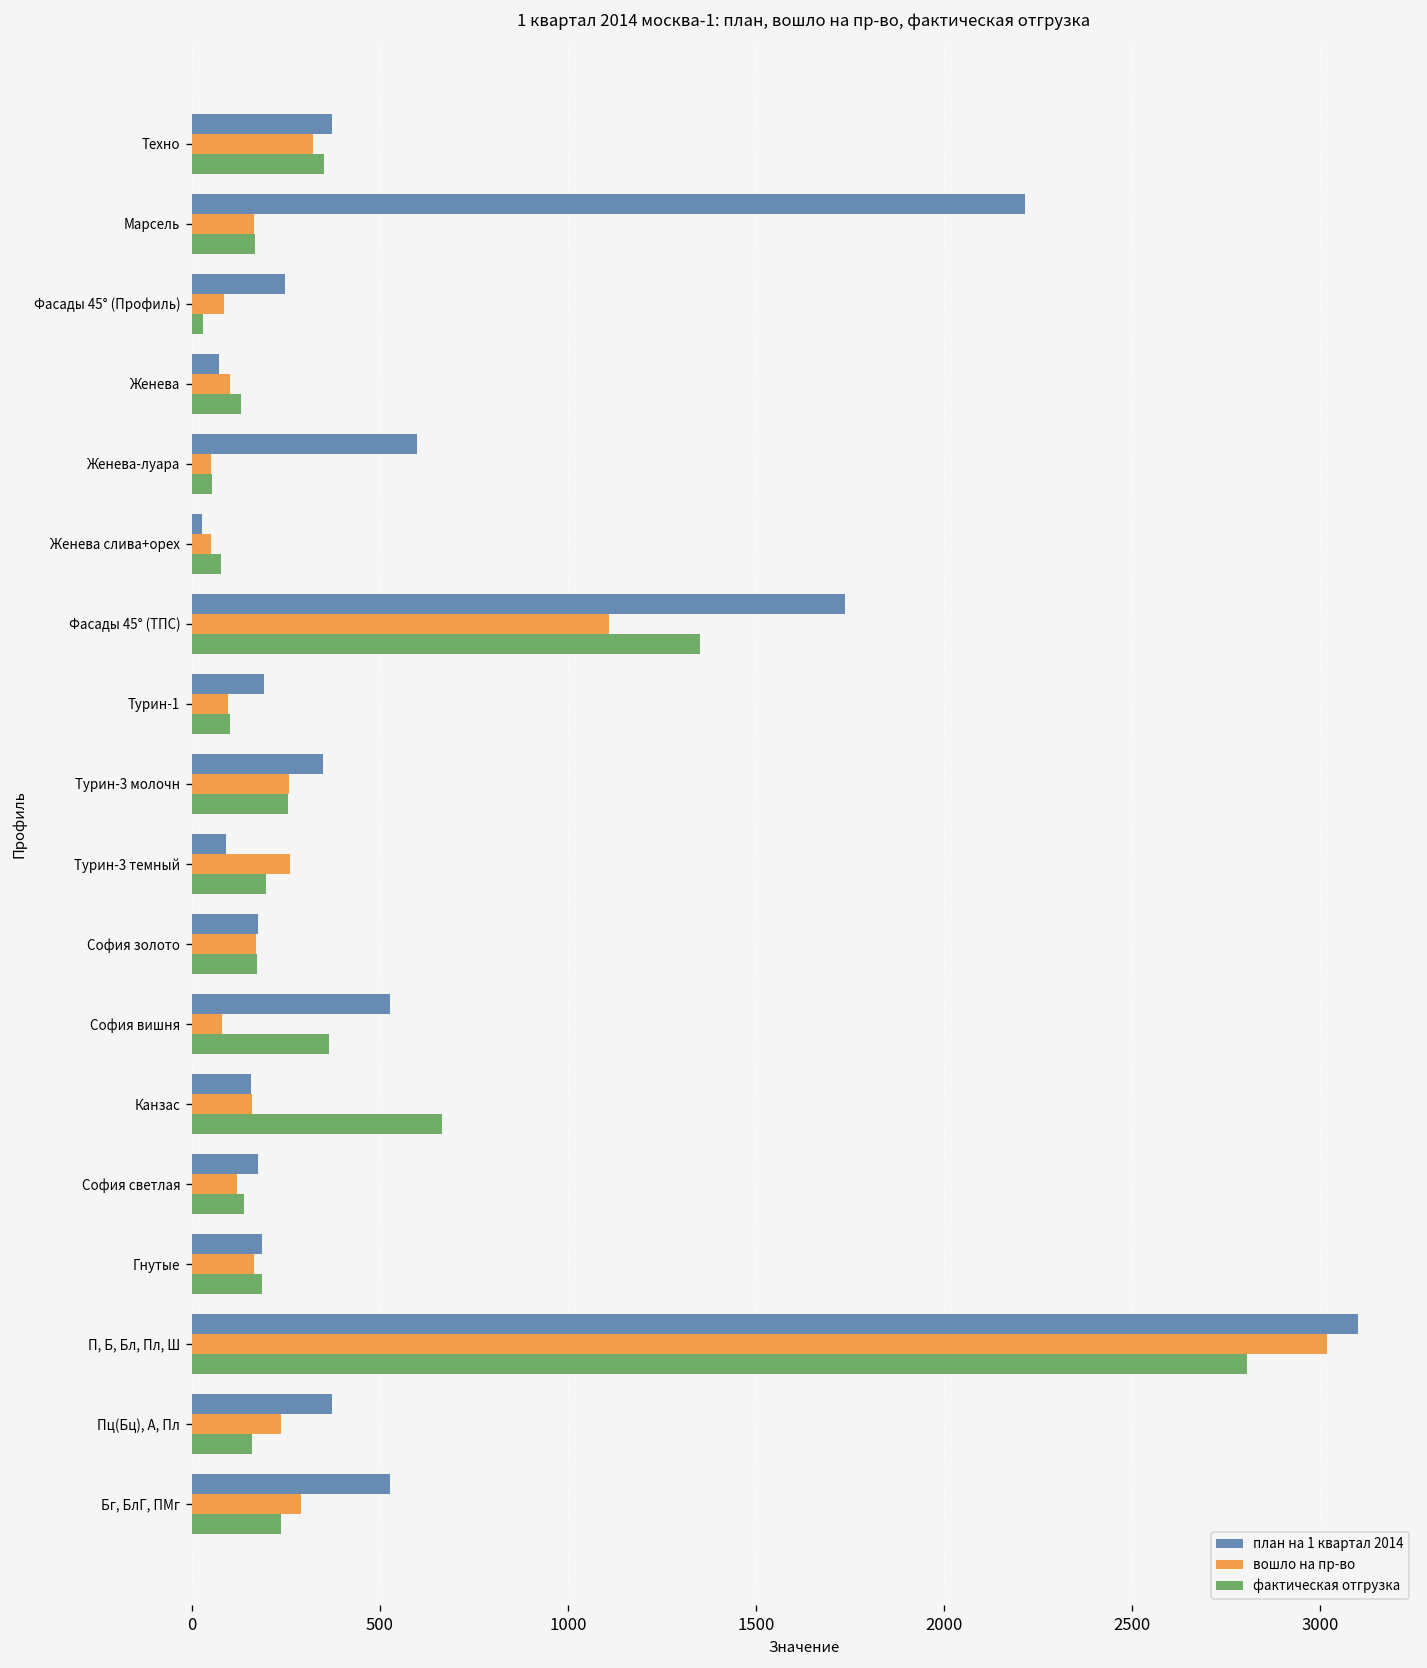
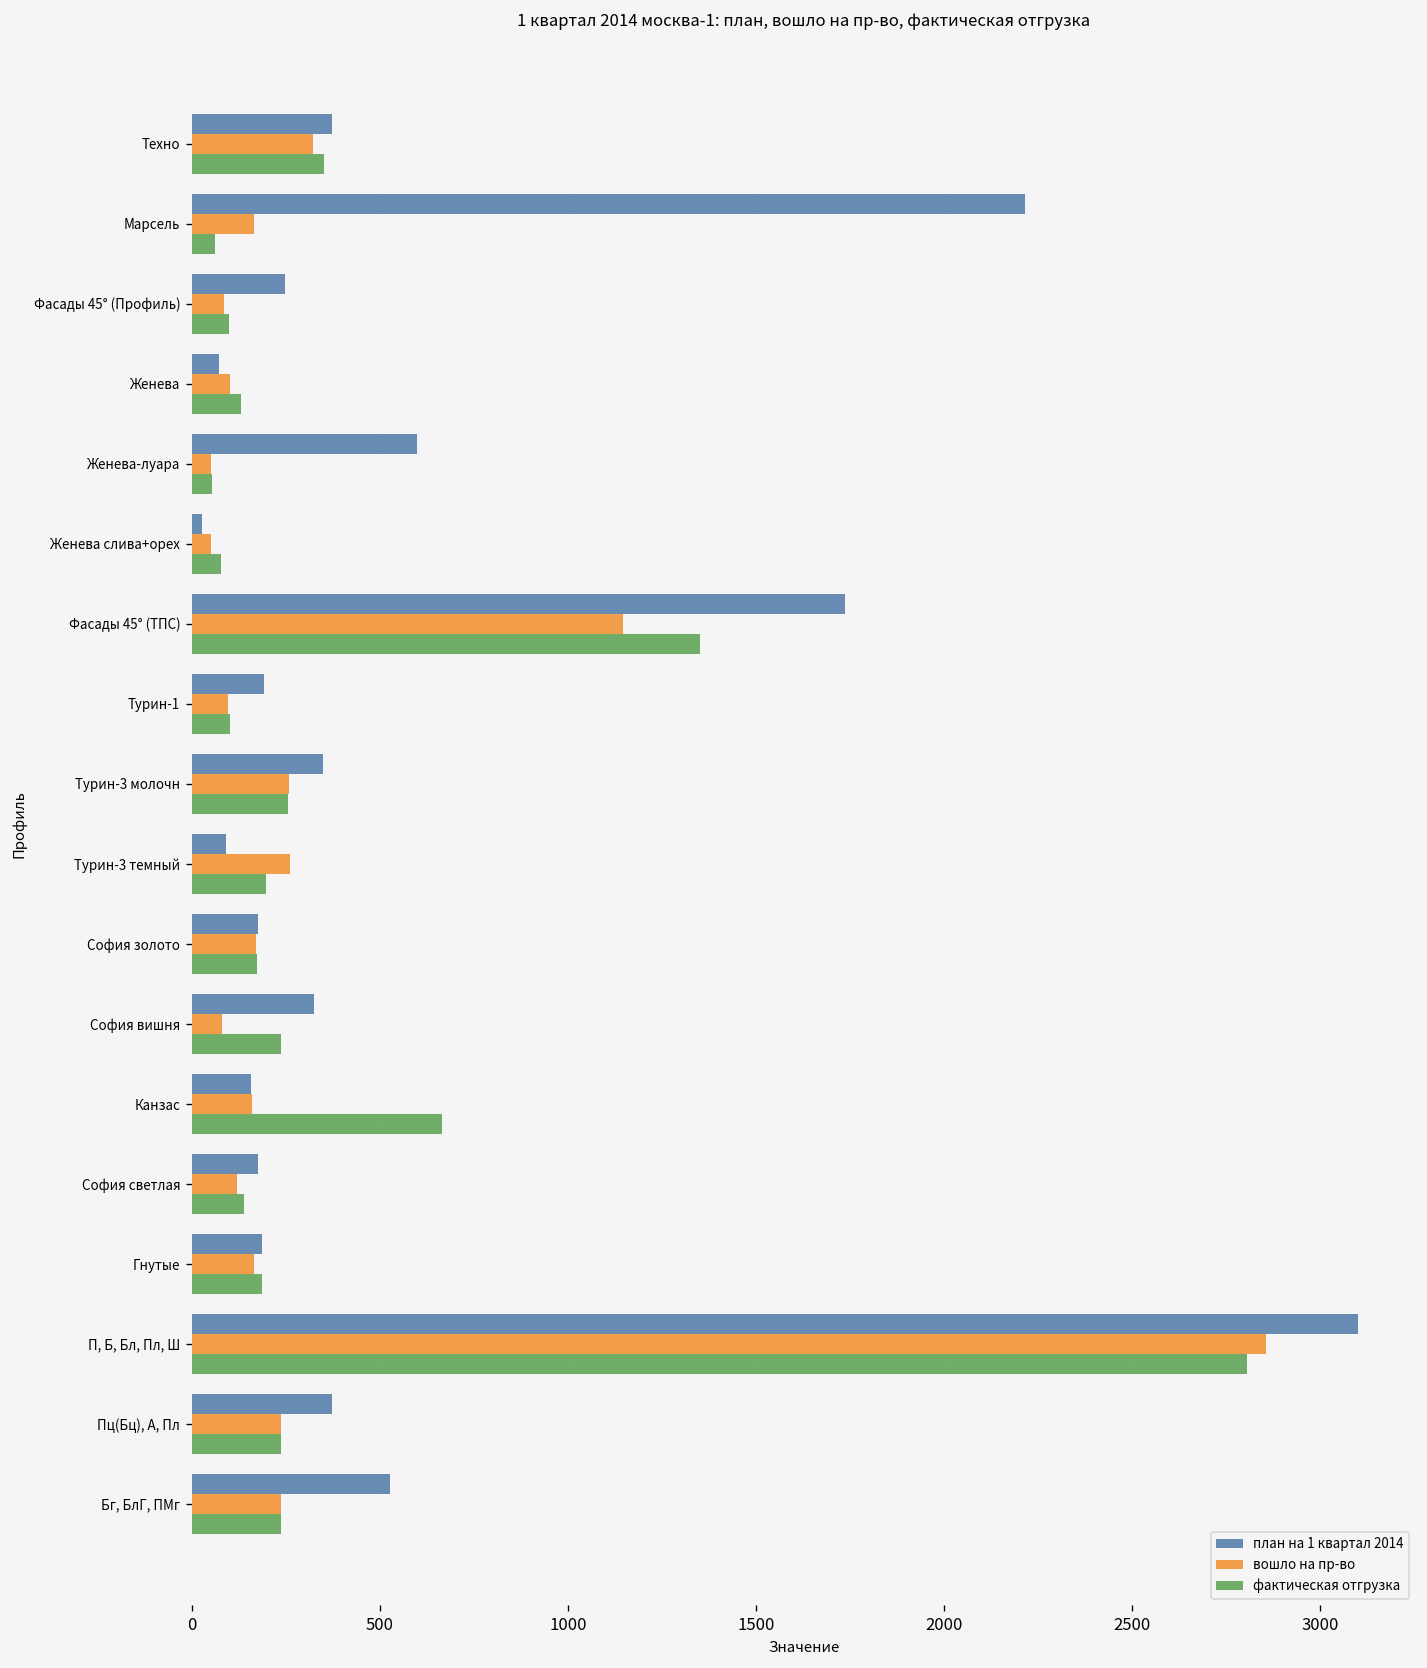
  {
    "план на 1 квартал 2014": {
      "Техно": 370,
      "Марсель": 2220,
      "Фасады 45° (Профиль)": 250,
      "Женева": 70,
      "Женева-луара": 600,
      "Женева слива+орех": 30,
      "Фасады 45° (ТПС)": 1740,
      "Турин-1": 190,
      "Турин-3 молочн": 350,
      "Турин-3 темный": 90,
      "София золото": 180,
-     "София вишня": 530,
+     "София вишня": 320,
      "Канзас": 160,
      "София светлая": 180,
      "Гнутые": 190,
      "П, Б, Бл, Пл, Ш": 3100,
      "Пц(Бц), А, Пл": 370,
      "Бг, БлГ, ПМг": 530
    },
    "вошло на пр-во": {
      "Техно": 320,
      "Марсель": 160,
      "Фасады 45° (Профиль)": 80,
      "Женева": 100,
      "Женева-луара": 50,
      "Женева слива+орех": 50,
-     "Фасады 45° (ТПС)": 1110,
+     "Фасады 45° (ТПС)": 1150,
      "Турин-1": 100,
      "Турин-3 молочн": 260,
      "Турин-3 темный": 260,
      "София золото": 170,
      "София вишня": 80,
      "Канзас": 160,
      "София светлая": 120,
      "Гнутые": 170,
-     "П, Б, Бл, Пл, Ш": 3020,
+     "П, Б, Бл, Пл, Ш": 2860,
      "Пц(Бц), А, Пл": 240,
-     "Бг, БлГ, ПМг": 290
+     "Бг, БлГ, ПМг": 240
    },
    "фактическая отгрузка": {
      "Техно": 350,
-     "Марсель": 170,
-     "Фасады 45° (Профиль)": 30,
+     "Марсель": 60,
+     "Фасады 45° (Профиль)": 100,
      "Женева": 130,
      "Женева-луара": 50,
      "Женева слива+орех": 80,
      "Фасады 45° (ТПС)": 1350,
      "Турин-1": 100,
      "Турин-3 молочн": 260,
      "Турин-3 темный": 200,
      "София золото": 170,
-     "София вишня": 360,
+     "София вишня": 240,
      "Канзас": 670,
      "София светлая": 140,
      "Гнутые": 190,
      "П, Б, Бл, Пл, Ш": 2810,
-     "Пц(Бц), А, Пл": 160,
+     "Пц(Бц), А, Пл": 240,
      "Бг, БлГ, ПМг": 240
    }
  }
